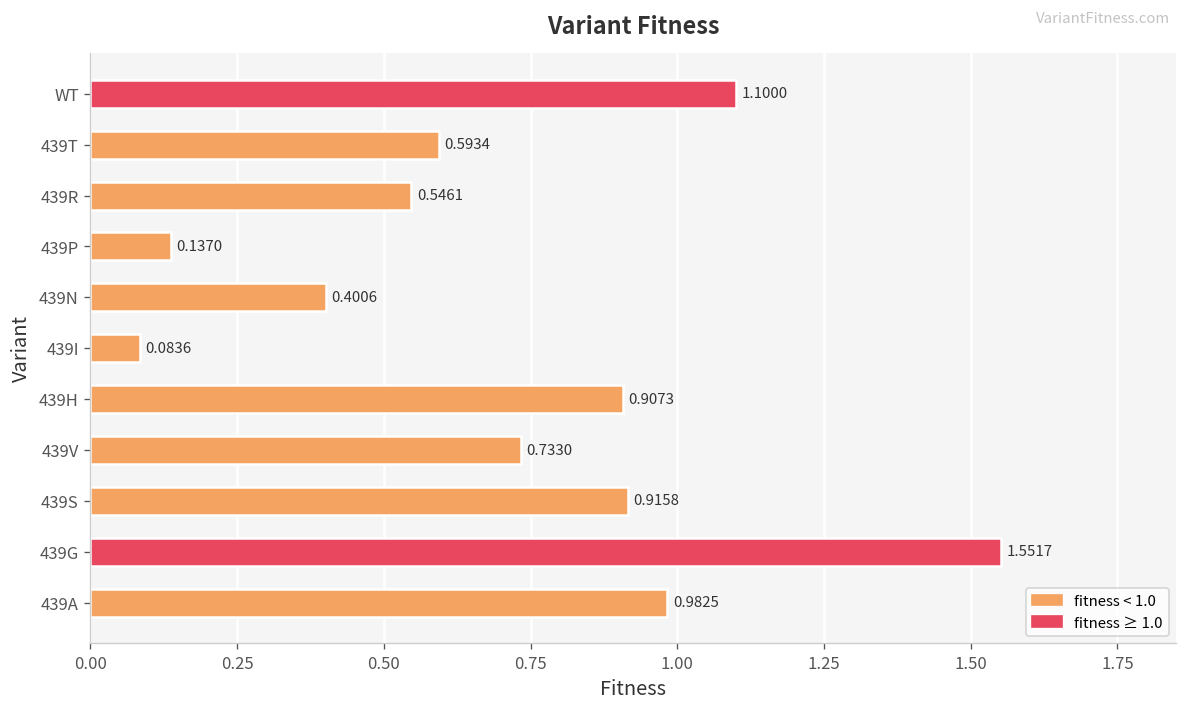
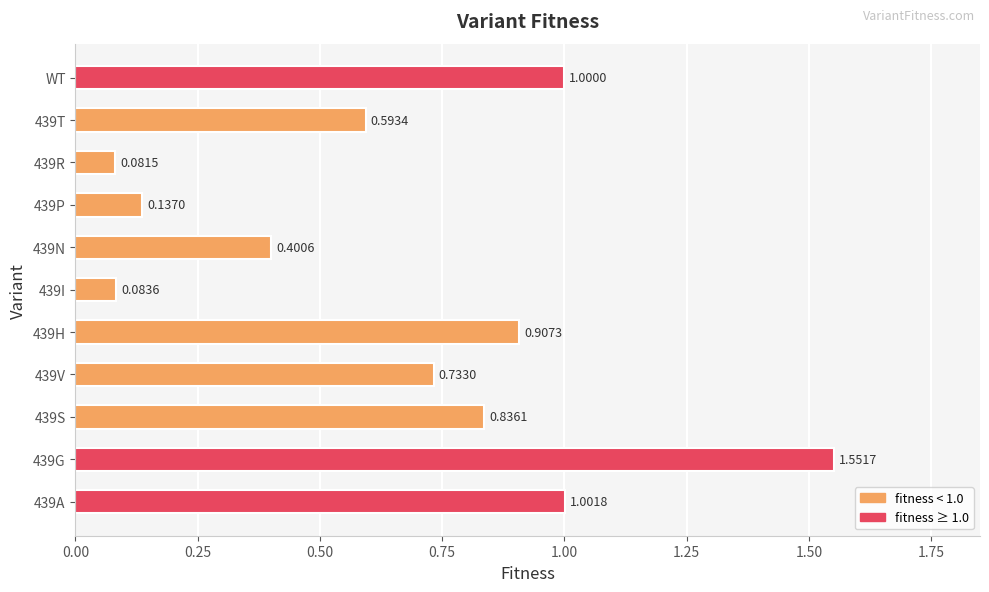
  {
-   "WT": 1.1000,
+   "WT": 1.0000,
    "439T": 0.5934,
-   "439R": 0.5461,
+   "439R": 0.0815,
    "439P": 0.1370,
    "439N": 0.4006,
    "439I": 0.0836,
    "439H": 0.9073,
    "439V": 0.7330,
-   "439S": 0.9158,
+   "439S": 0.8361,
    "439G": 1.5517,
-   "439A": 0.9825
+   "439A": 1.0018
  }
